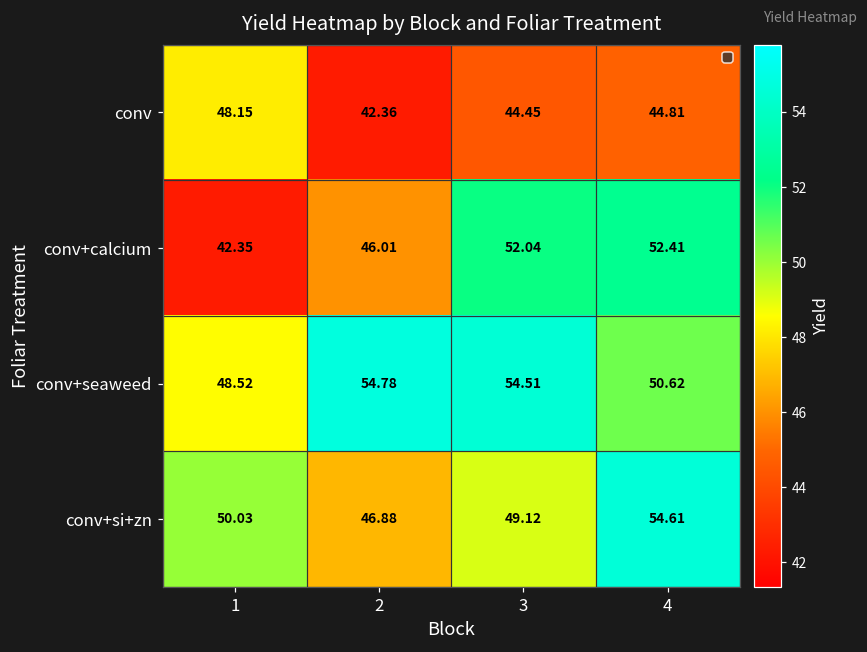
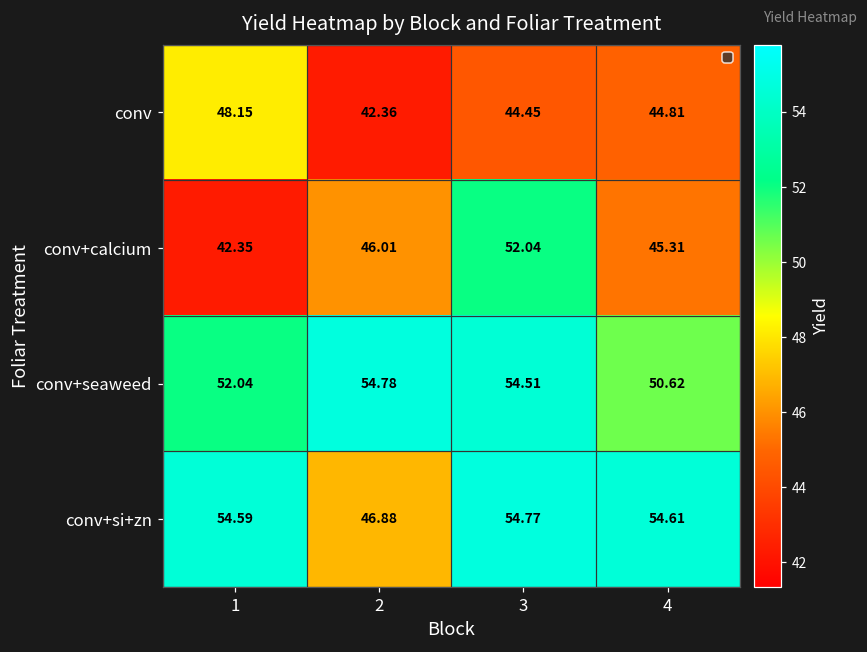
  {
    "conv": {
      "1": 48.15,
      "2": 42.36,
      "3": 44.45,
      "4": 44.81
    },
    "conv+calcium": {
      "1": 42.35,
      "2": 46.01,
      "3": 52.04,
-     "4": 52.41
+     "4": 45.31
    },
    "conv+seaweed": {
-     "1": 48.52,
+     "1": 52.04,
      "2": 54.78,
      "3": 54.51,
      "4": 50.62
    },
    "conv+si+zn": {
-     "1": 50.03,
+     "1": 54.59,
      "2": 46.88,
-     "3": 49.12,
+     "3": 54.77,
      "4": 54.61
    }
  }
